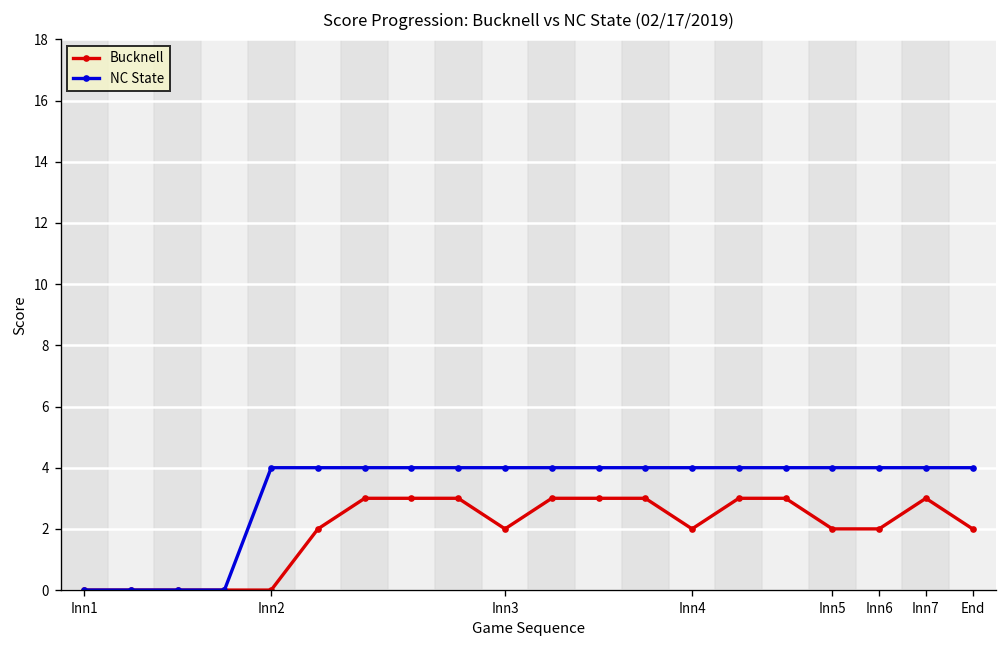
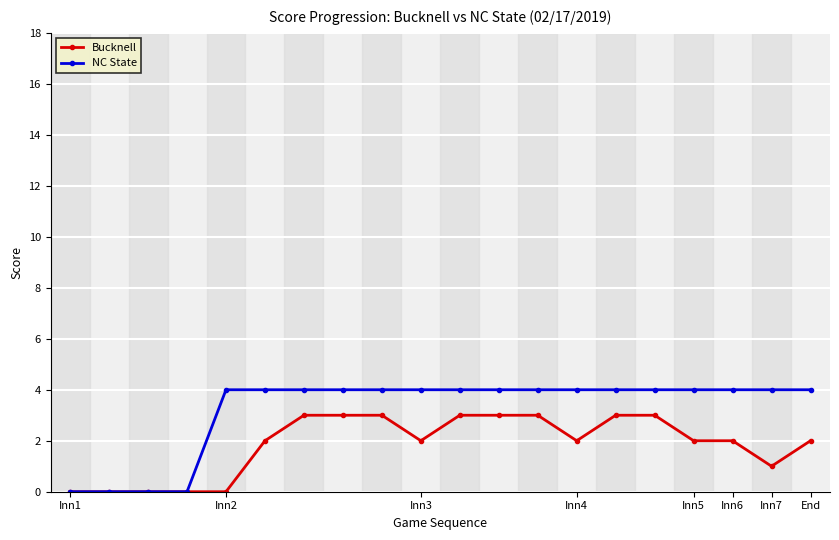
  {
    "Bucknell": {
      "Inn2": 0,
      "Inn3": 2,
      "Inn4": 2,
      "Inn5": 2,
      "Inn6": 2,
-     "Inn7": 3,
+     "Inn7": 1,
      "End": 2
    },
    "NC State": {
      "Inn2": 4,
      "Inn3": 4,
      "Inn4": 4,
      "Inn5": 4,
      "Inn6": 4,
      "Inn7": 4,
      "End": 4
    }
  }
